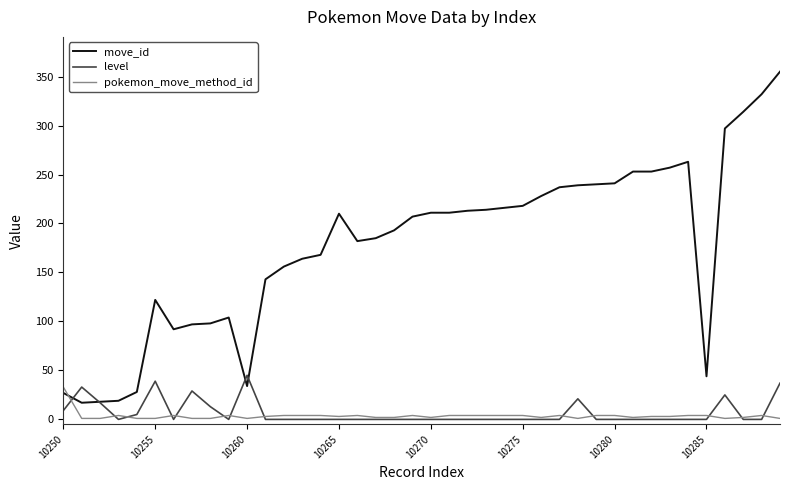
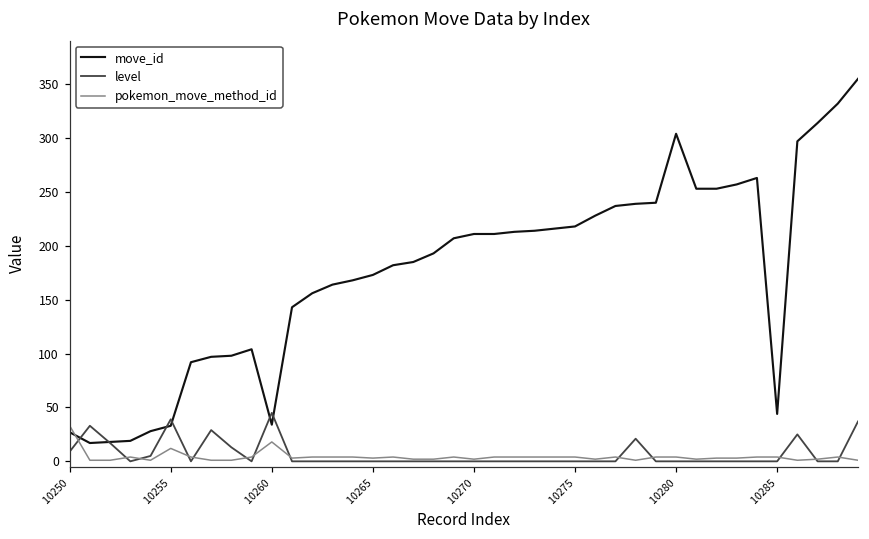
  {
    "move_id": {
      "10250": 30,
-     "10255": 120,
+     "10255": 30,
      "10260": 30,
-     "10265": 210,
+     "10265": 170,
      "10270": 210,
      "10275": 220,
-     "10280": 240,
+     "10280": 300,
      "10285": 40
    },
    "level": {
      "10250": 10,
      "10255": 40,
      "10260": 50,
      "10265": 0,
      "10275": 0,
      "10280": 0,
      "10285": 0
    },
    "pokemon_move_method_id": {
      "10250": 30,
-     "10255": 0,
-     "10260": 0,
+     "10255": 10,
+     "10260": 20,
      "10265": 0,
      "10275": 0,
      "10280": 0,
      "10285": 0
    }
  }
